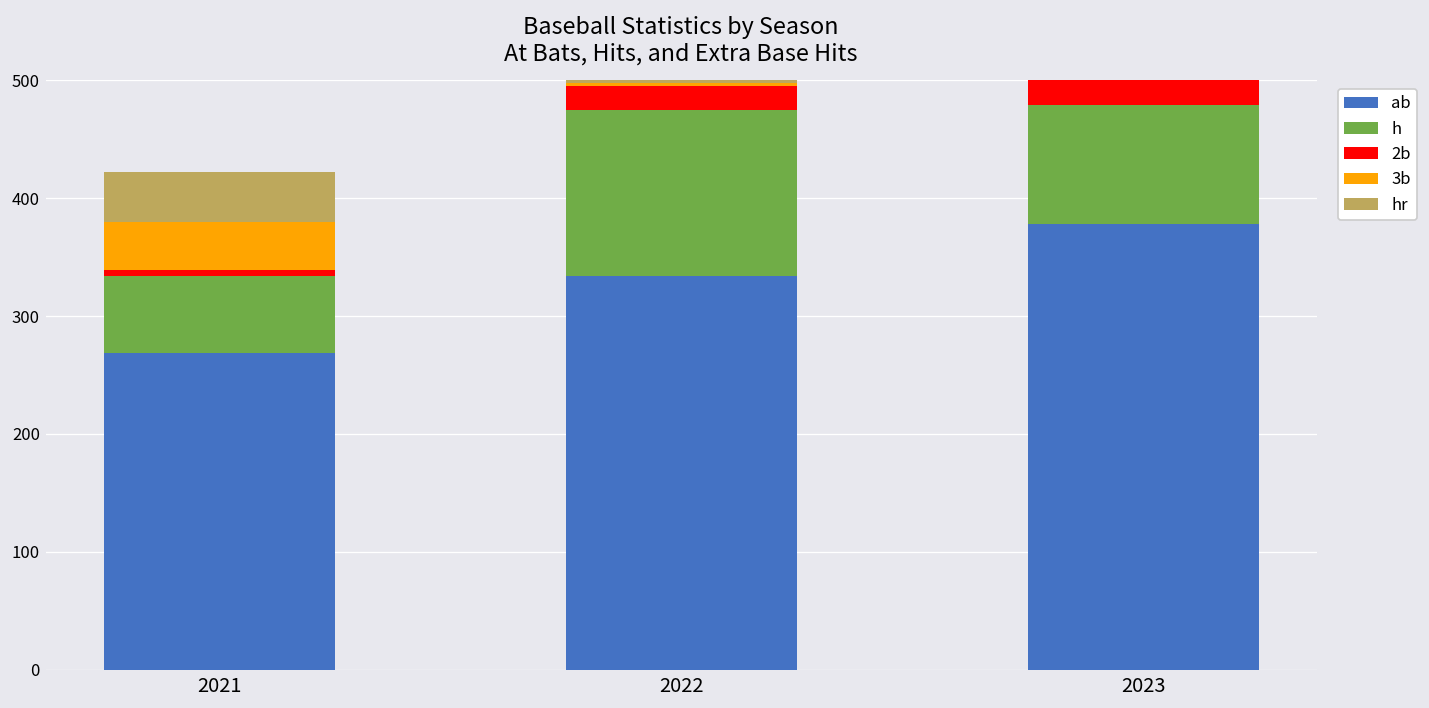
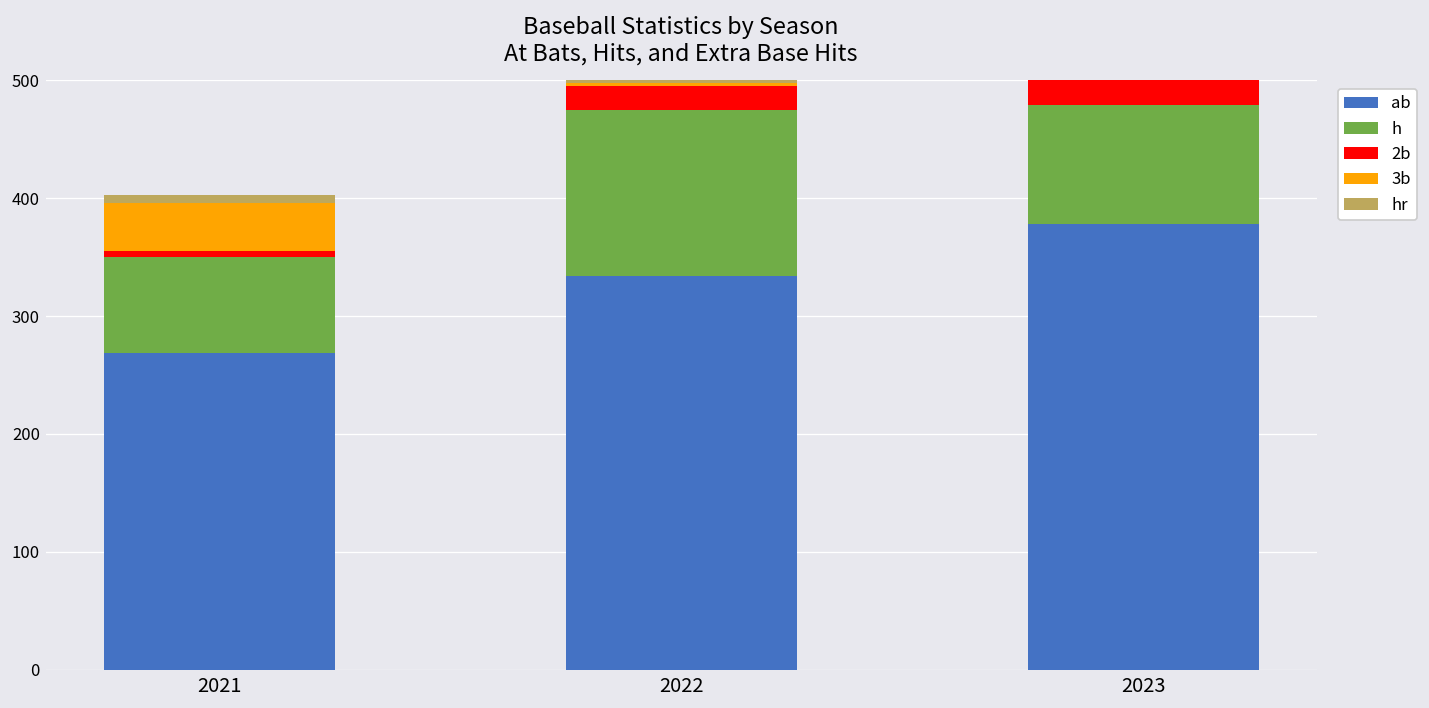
  {
    "ab": {
      "2021": 270,
      "2022": 330,
      "2023": 380
    },
    "h": {
-     "2021": 70,
+     "2021": 80,
      "2022": 140,
      "2023": 100
    },
    "2b": {
      "2021": 10,
      "2022": 20,
      "2023": 20
    },
    "3b": {
      "2021": 40,
      "2022": 0
    },
    "hr": {
-     "2021": 40
+     "2021": 10
    }
  }
